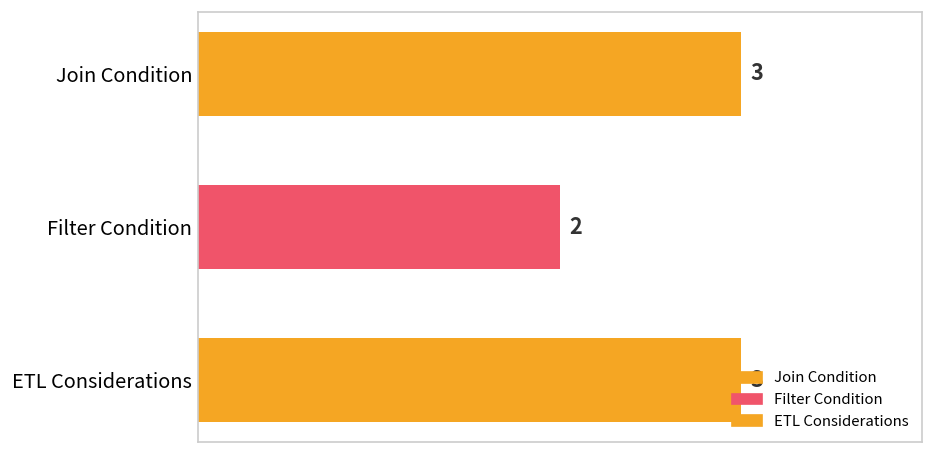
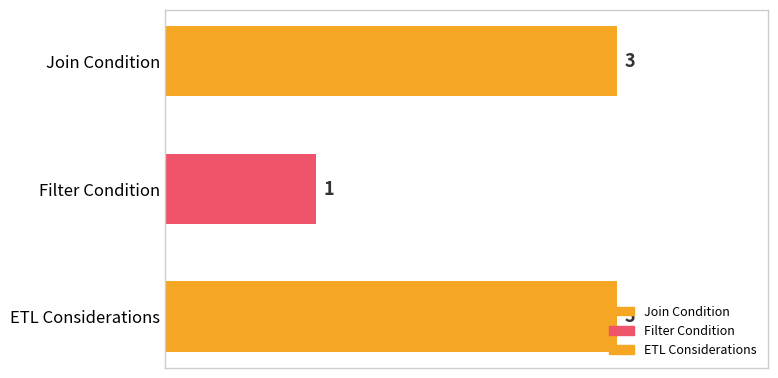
  {
    "Join Condition": 3,
-   "Filter Condition": 2,
+   "Filter Condition": 1,
    "ETL Considerations": 3
  }
